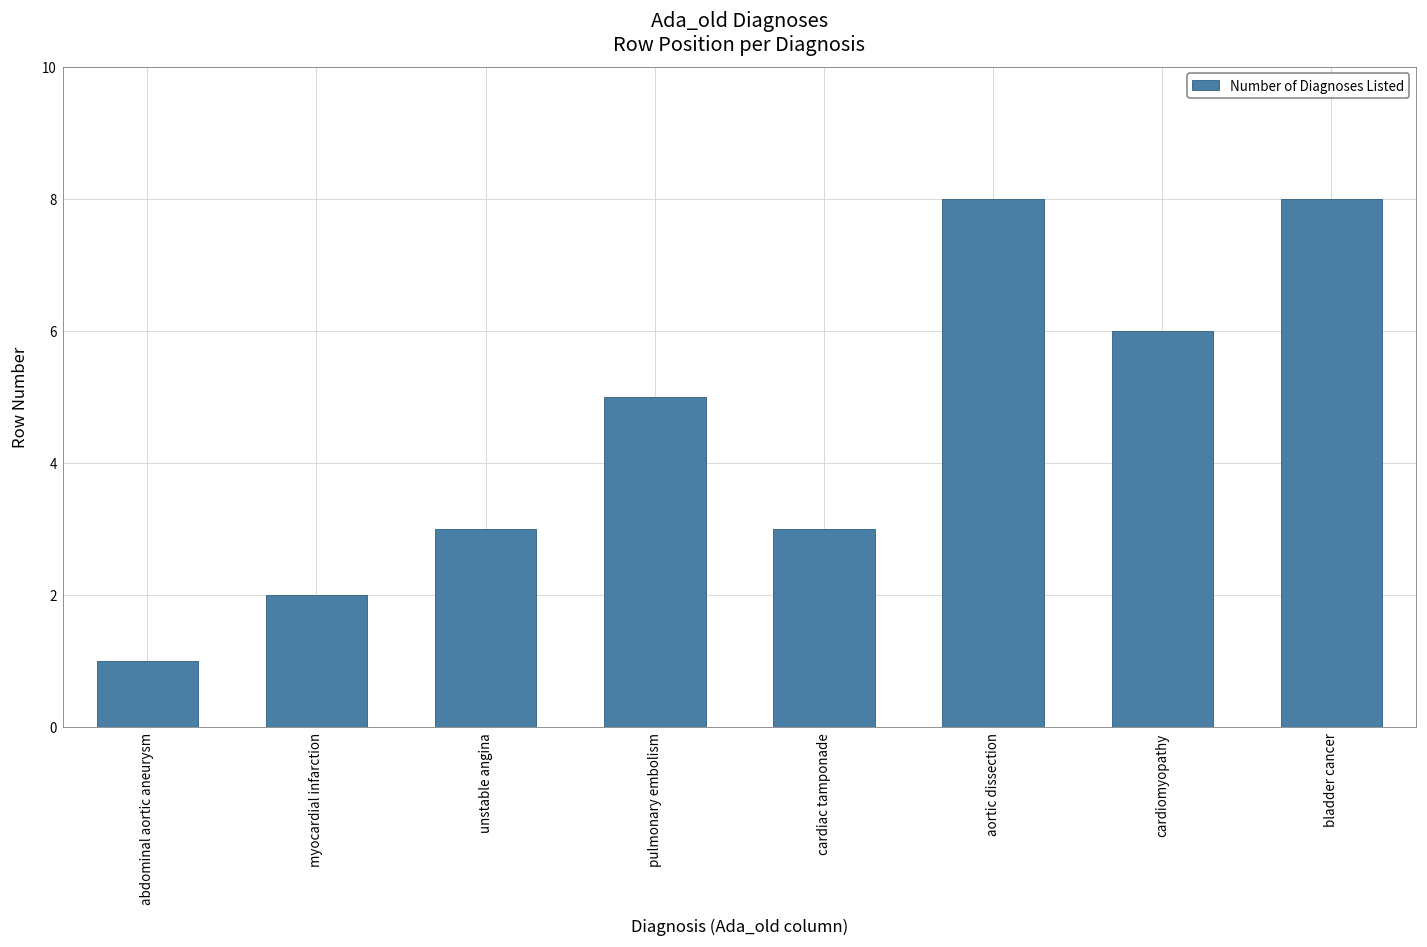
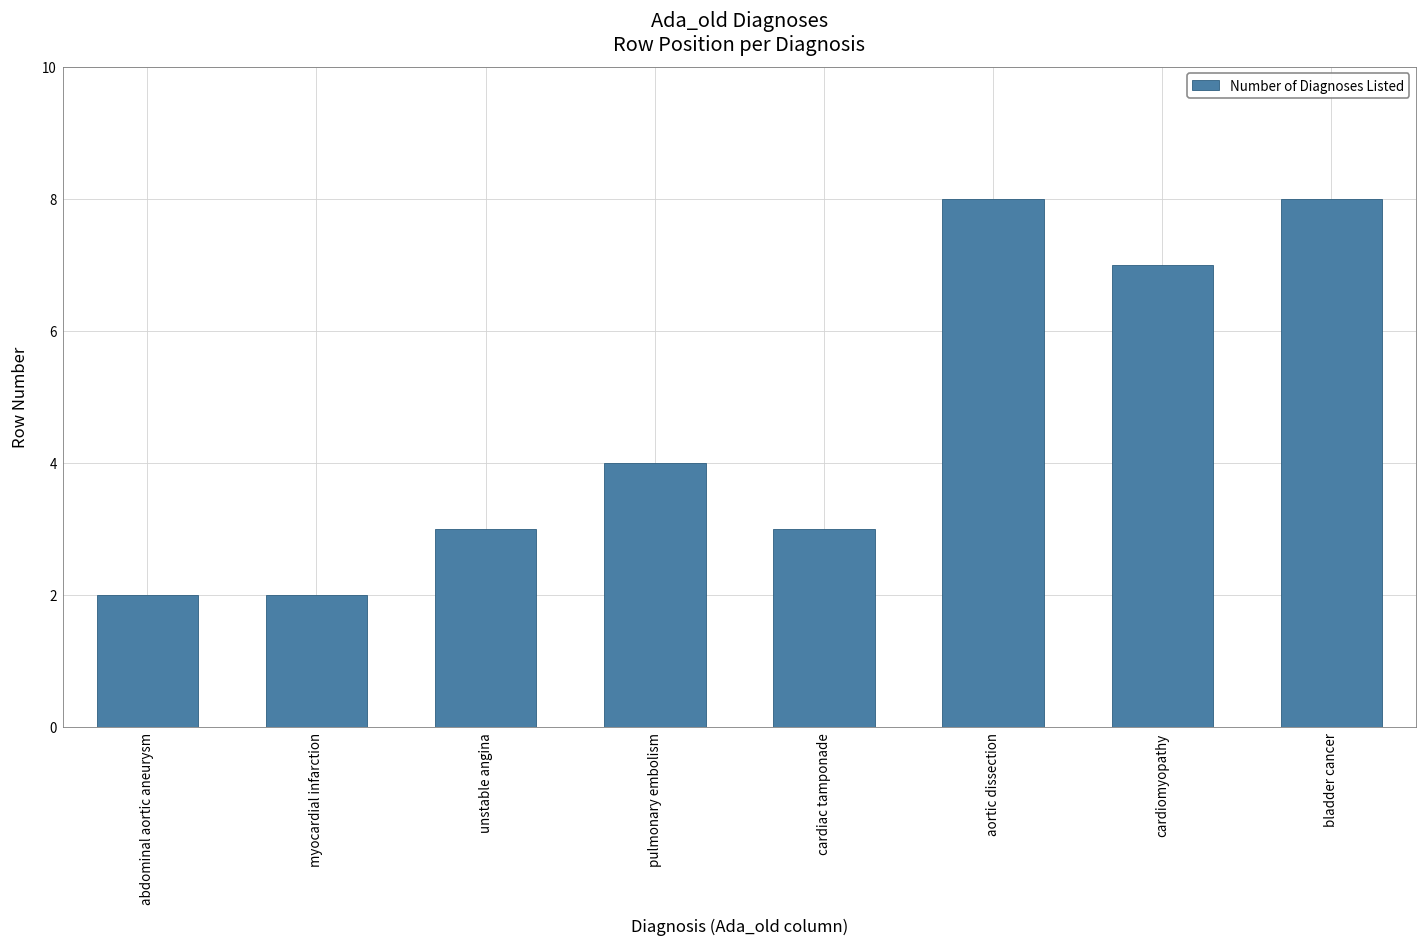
  {
-   "abdominal aortic aneurysm": 1,
+   "abdominal aortic aneurysm": 2,
    "myocardial infarction": 2,
    "unstable angina": 3,
-   "pulmonary embolism": 5,
+   "pulmonary embolism": 4,
    "cardiac tamponade": 3,
    "aortic dissection": 8,
-   "cardiomyopathy": 6,
+   "cardiomyopathy": 7,
    "bladder cancer": 8
  }
